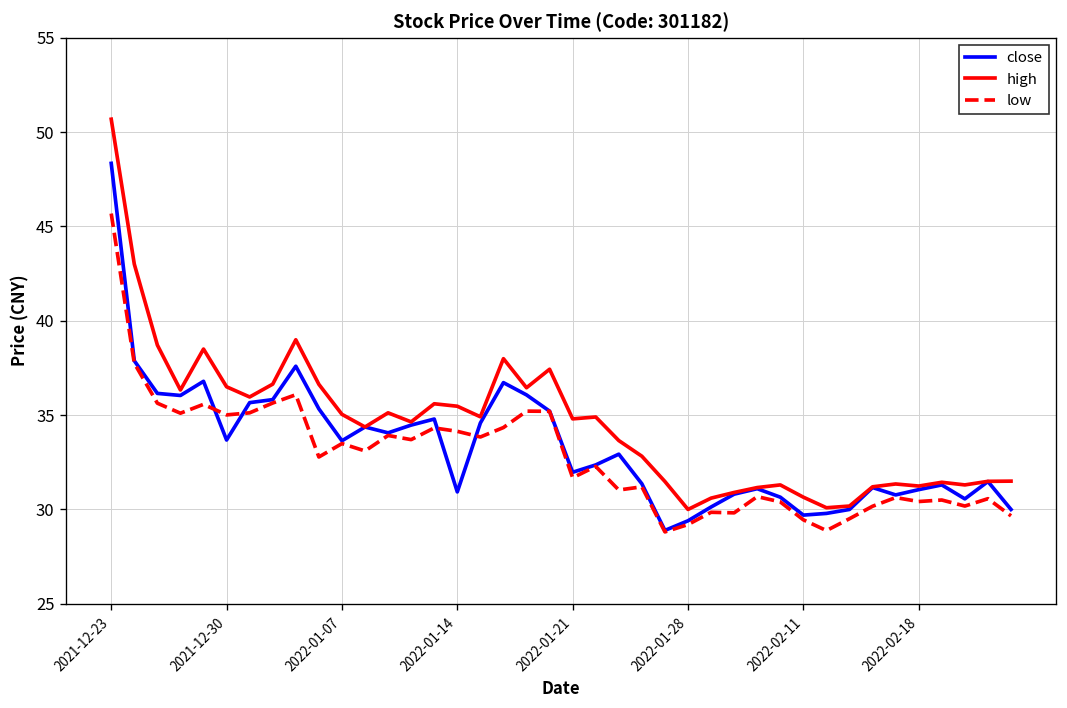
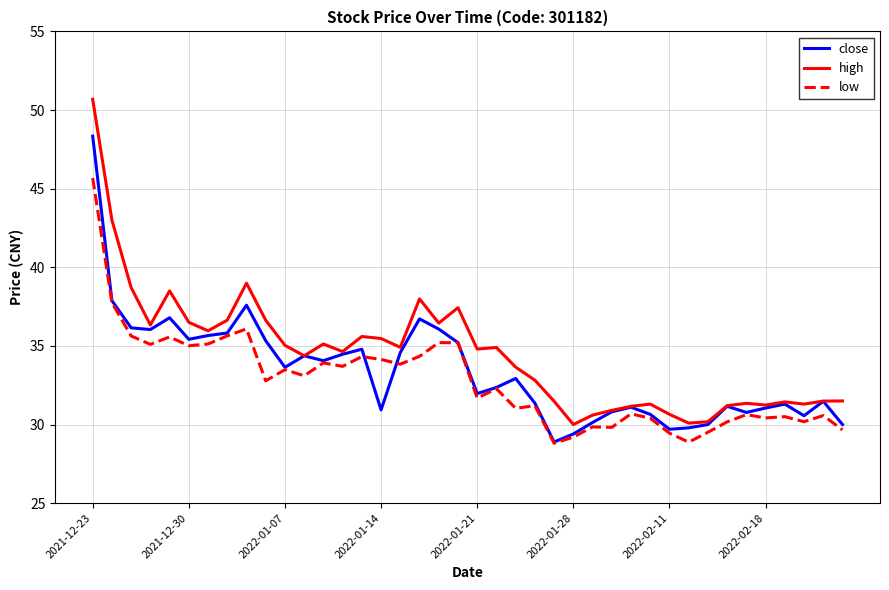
  {
    "close": {
      "2021-12-23": 48.3,
-     "2021-12-30": 33.7,
+     "2021-12-30": 35.4,
      "2022-01-14": 30.9,
      "2022-01-21": 32.0,
      "2022-01-28": 29.4,
      "2022-02-11": 29.7,
      "2022-02-18": 31.1
    }
  }
